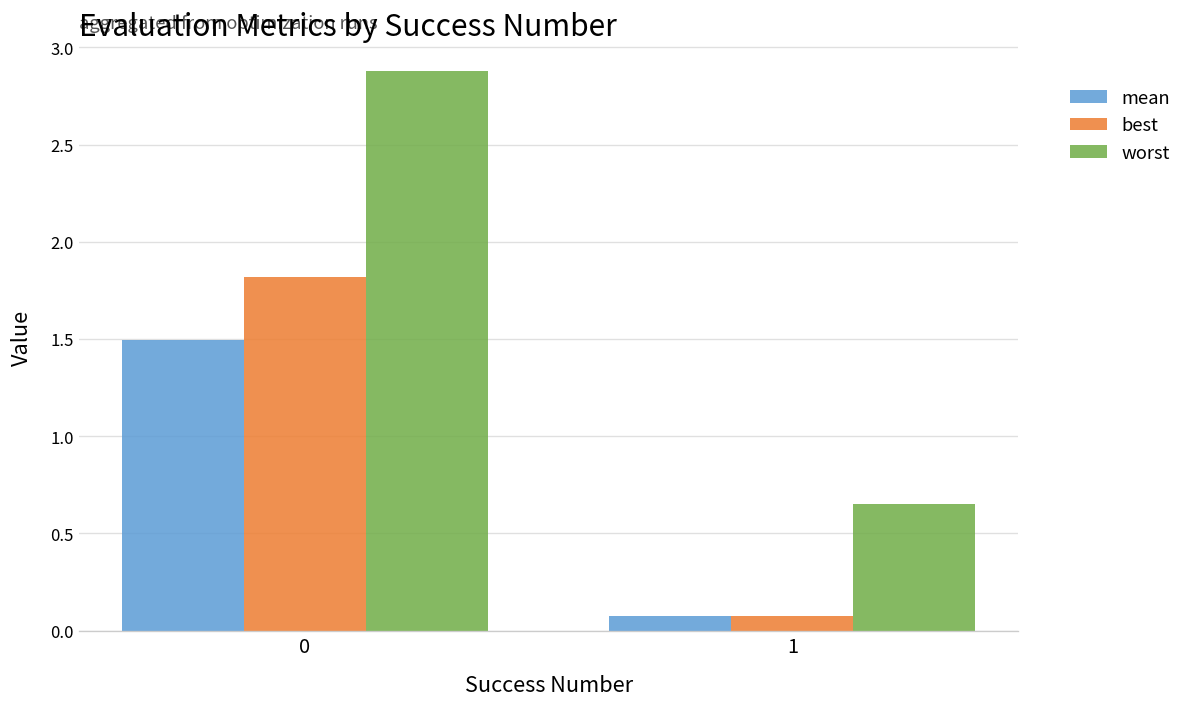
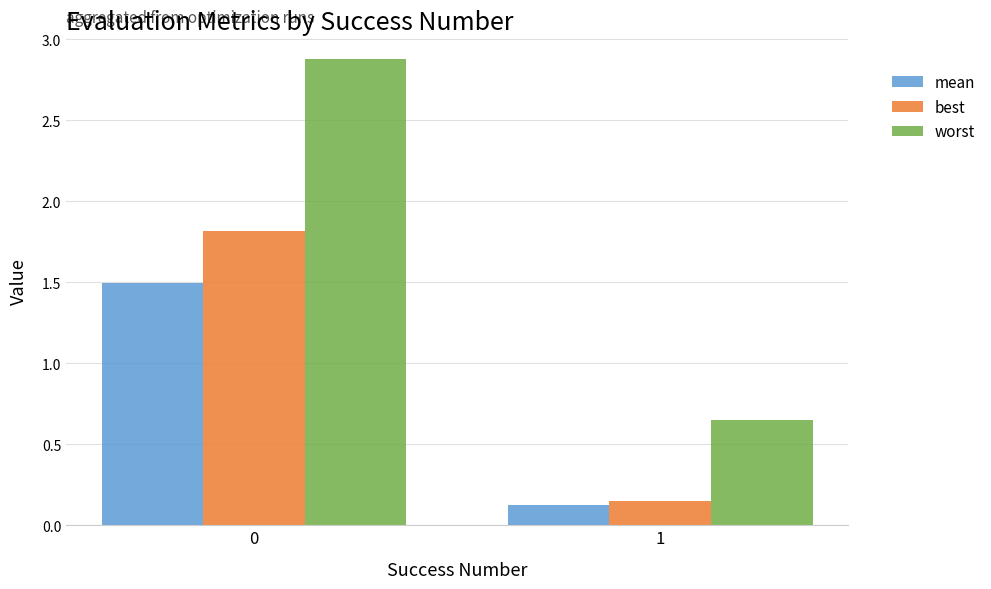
  {
    "mean": {
      "0": 1.50,
-     "1": 0.08
+     "1": 0.13
    },
    "best": {
      "0": 1.82,
-     "1": 0.07
+     "1": 0.15
    },
    "worst": {
      "0": 2.88,
      "1": 0.65
    }
  }
